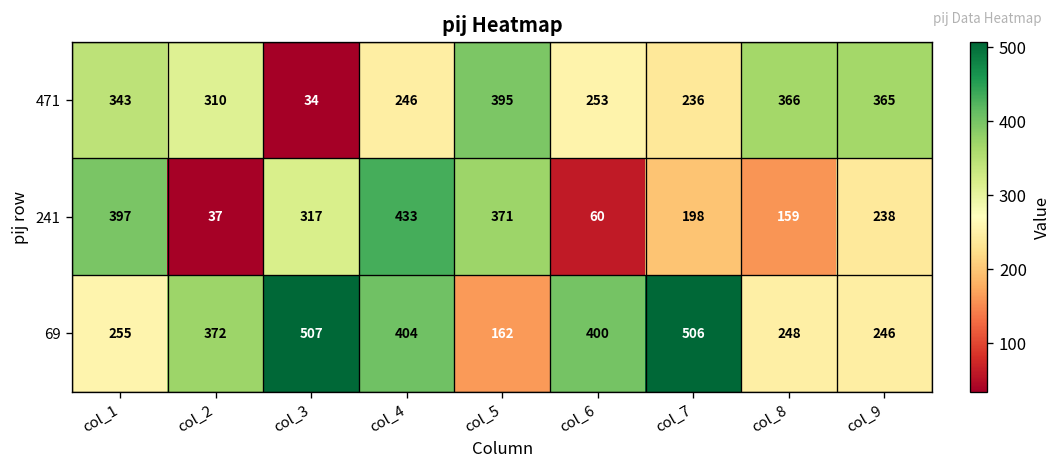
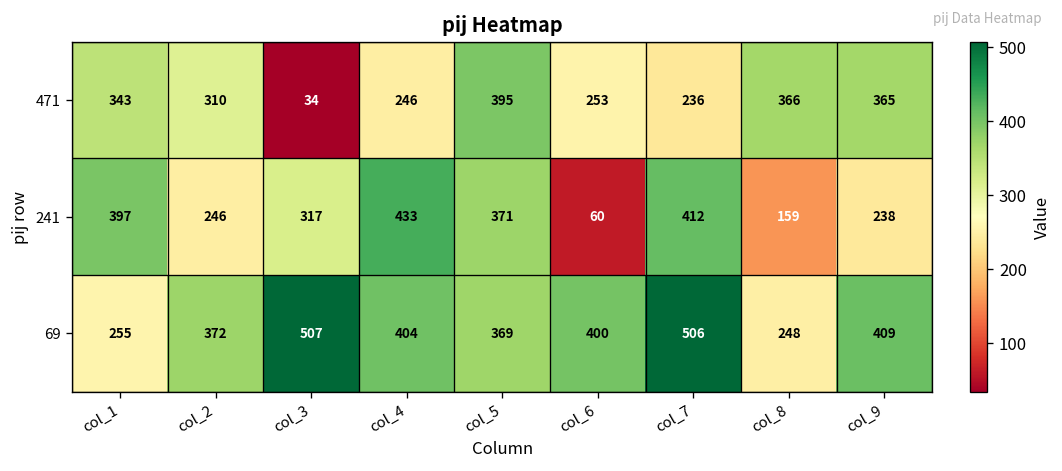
  {
    "471": {
      "col_1": 343,
      "col_2": 310,
      "col_3": 34,
      "col_4": 246,
      "col_5": 395,
      "col_6": 253,
      "col_7": 236,
      "col_8": 366,
      "col_9": 365
    },
    "241": {
      "col_1": 397,
-     "col_2": 37,
+     "col_2": 246,
      "col_3": 317,
      "col_4": 433,
      "col_5": 371,
      "col_6": 60,
-     "col_7": 198,
+     "col_7": 412,
      "col_8": 159,
      "col_9": 238
    },
    "69": {
      "col_1": 255,
      "col_2": 372,
      "col_3": 507,
      "col_4": 404,
-     "col_5": 162,
+     "col_5": 369,
      "col_6": 400,
      "col_7": 506,
      "col_8": 248,
-     "col_9": 246
+     "col_9": 409
    }
  }
